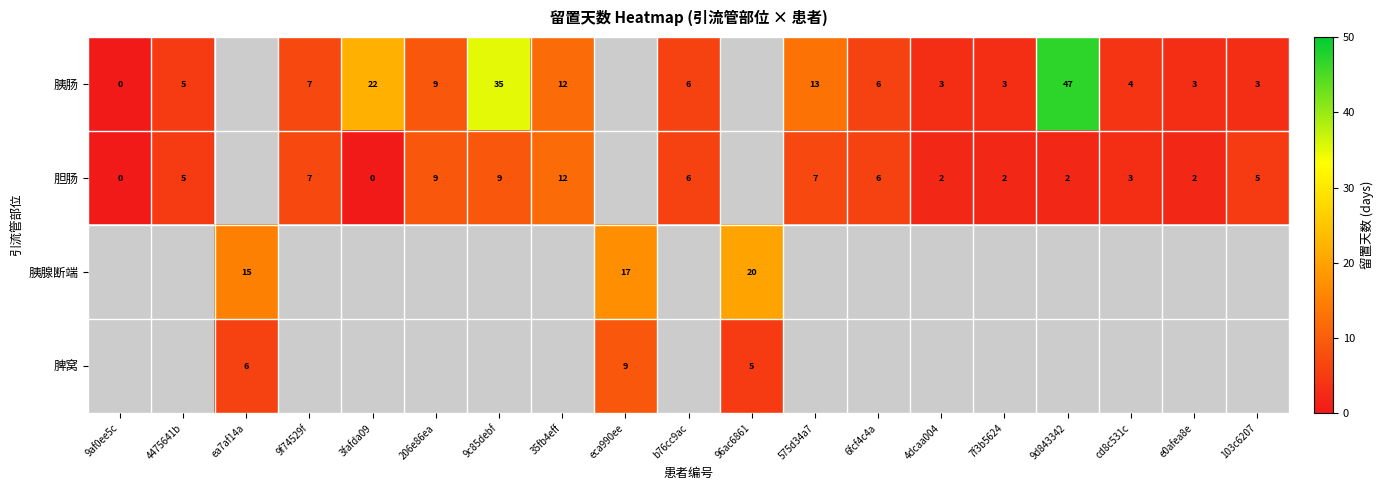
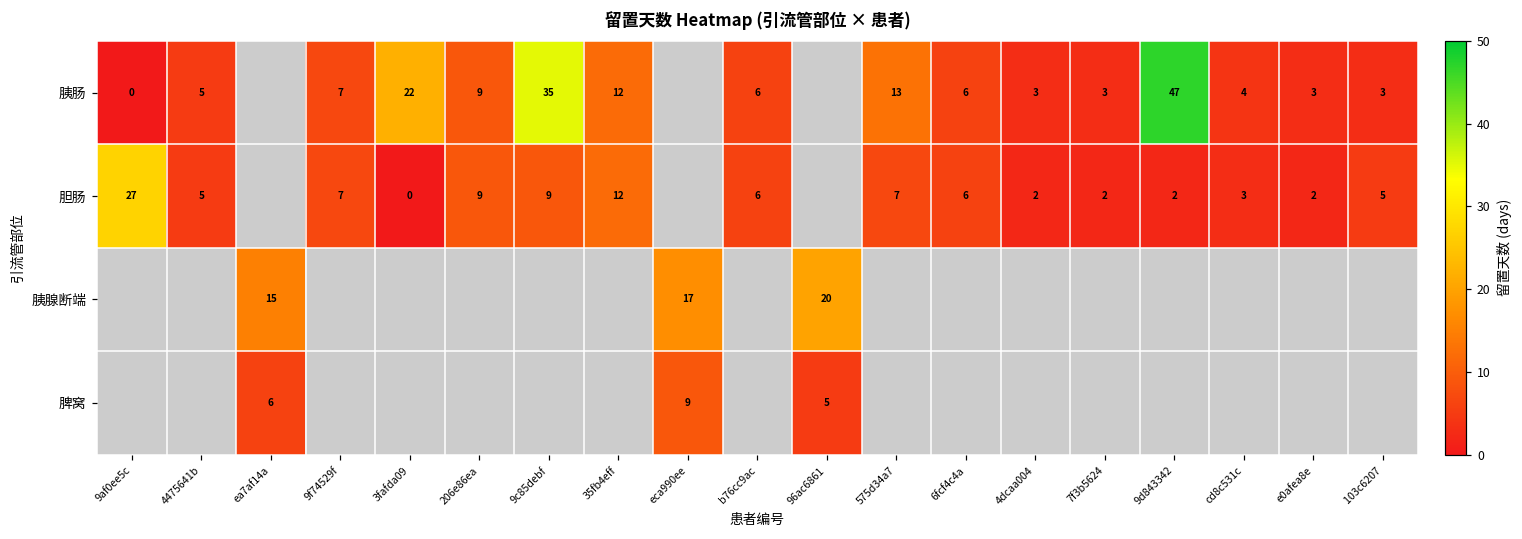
  {
    "胰肠": {
      "9af0ee5c": 0,
      "4475641b": 5,
      "9f74529f": 7,
      "3fafda09": 22,
      "206e86ea": 9,
      "9c85debf": 35,
      "35fb4eff": 12,
      "b76cc9ac": 6,
      "575d34a7": 13,
      "6fcf4c4a": 6,
      "4dcaa004": 3,
      "7f3b5624": 3,
      "9d843342": 47,
      "cd8c531c": 4,
      "e0afea8e": 3,
      "103c6207": 3
    },
    "胆肠": {
-     "9af0ee5c": 0,
+     "9af0ee5c": 27,
      "4475641b": 5,
      "9f74529f": 7,
      "3fafda09": 0,
      "206e86ea": 9,
      "9c85debf": 9,
      "35fb4eff": 12,
      "b76cc9ac": 6,
      "575d34a7": 7,
      "6fcf4c4a": 6,
      "4dcaa004": 2,
      "7f3b5624": 2,
      "9d843342": 2,
      "cd8c531c": 3,
      "e0afea8e": 2,
      "103c6207": 5
    },
    "胰腺断端": {
      "ea7af14a": 15,
      "eca990ee": 17,
      "96ac6861": 20
    },
    "脾窝": {
      "ea7af14a": 6,
      "eca990ee": 9,
      "96ac6861": 5
    }
  }
